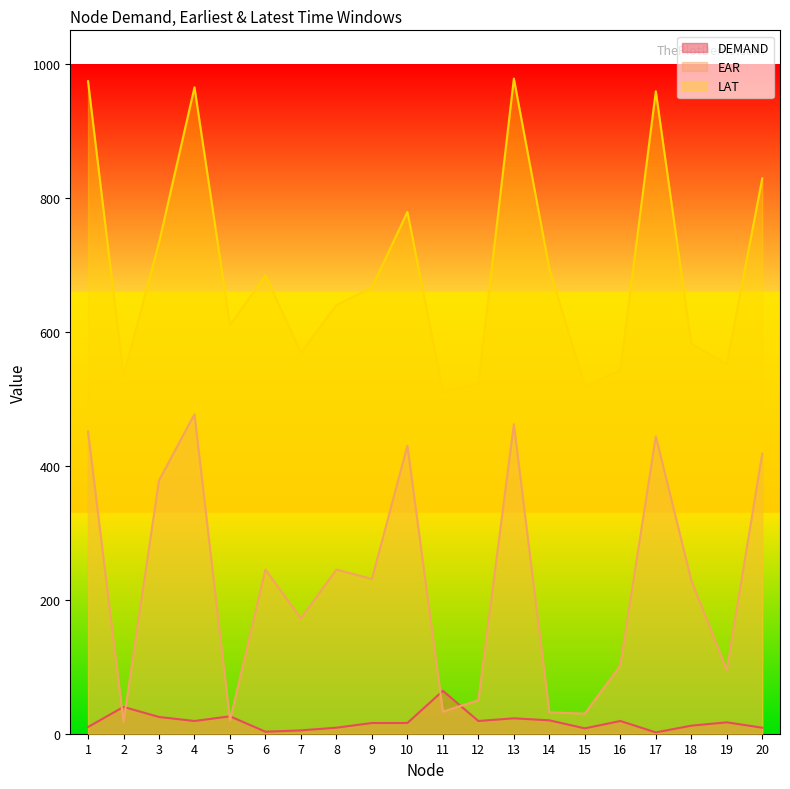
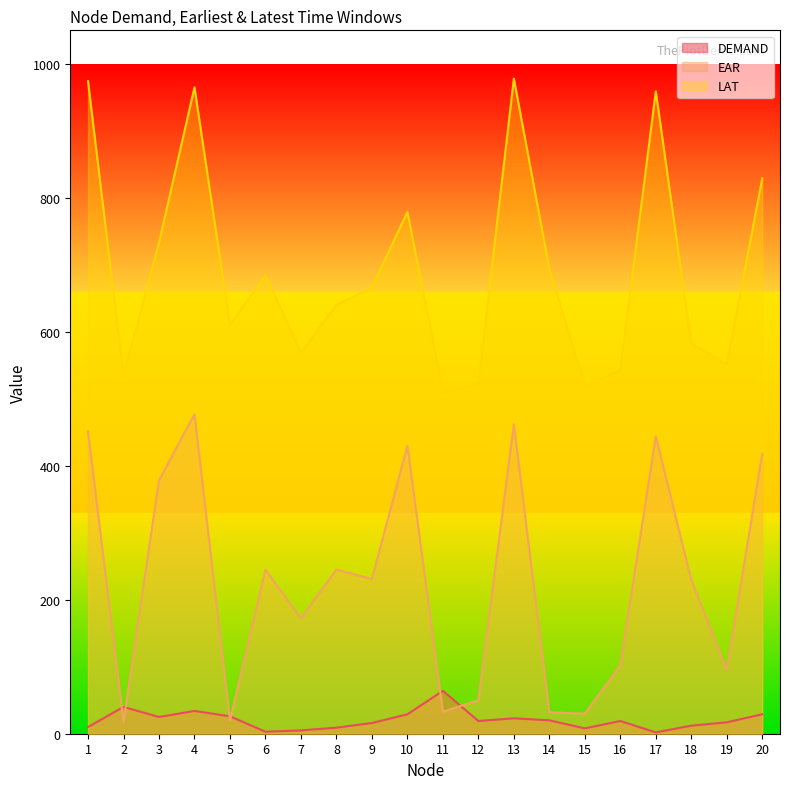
  {
    "DEMAND": {
      "1": 10,
      "2": 40,
      "3": 30,
-     "4": 20,
+     "4": 30,
      "5": 30,
      "6": 0,
      "7": 10,
      "8": 10,
      "9": 20,
-     "10": 20,
+     "10": 30,
      "11": 60,
      "12": 20,
      "13": 20,
      "14": 20,
      "15": 10,
      "16": 20,
      "17": 0,
      "18": 10,
      "19": 20,
-     "20": 10
+     "20": 30
    }
  }
